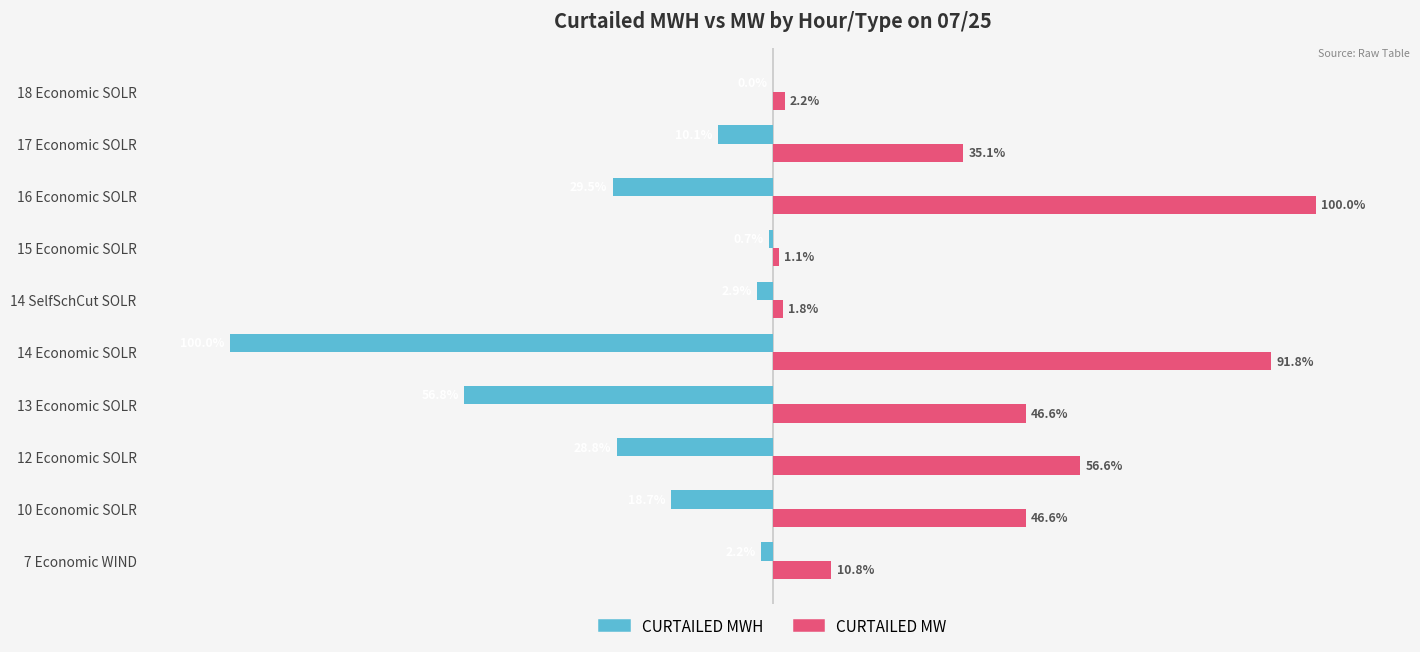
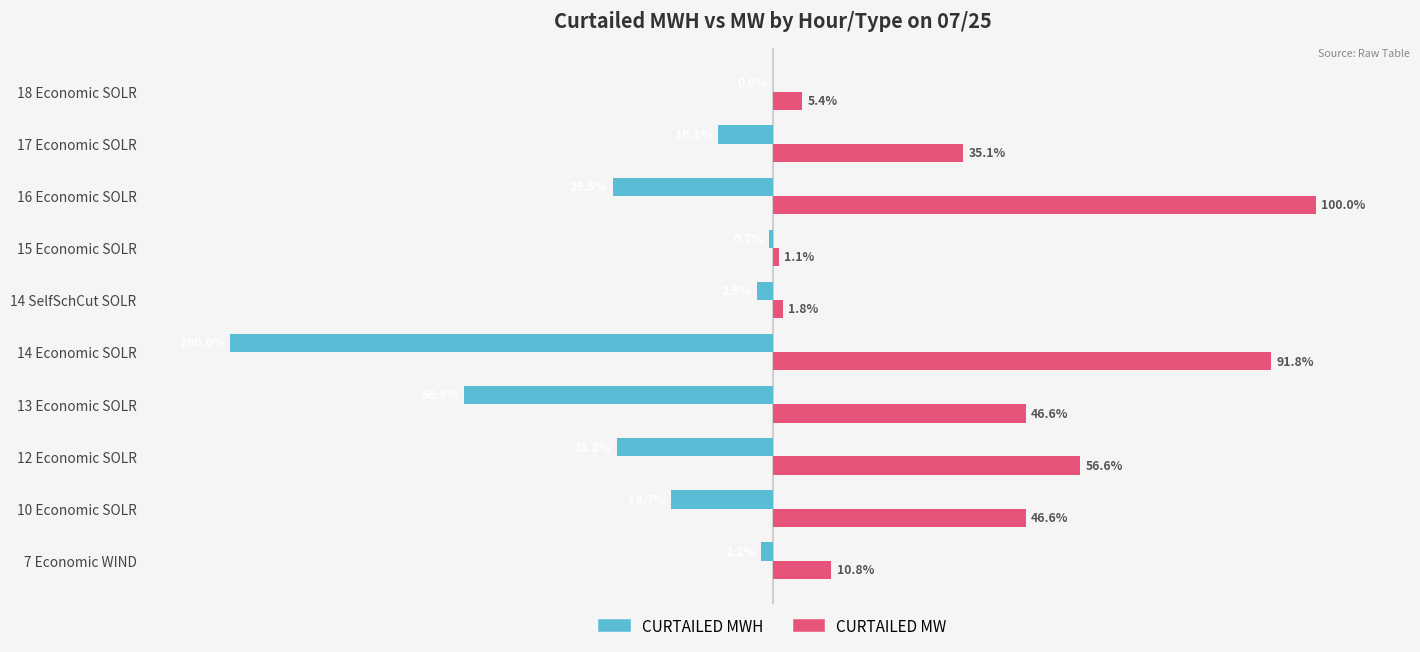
  {
    "CURTAILED MW": {
-     "18 Economic SOLR": "2.2%",
+     "18 Economic SOLR": "5.4%",
      "17 Economic SOLR": "35.1%",
      "16 Economic SOLR": "100.0%",
      "15 Economic SOLR": "1.1%",
      "14 SelfSchCut SOLR": "1.8%",
      "14 Economic SOLR": "91.8%",
      "13 Economic SOLR": "46.6%",
      "12 Economic SOLR": "56.6%",
      "10 Economic SOLR": "46.6%",
      "7 Economic WIND": "10.8%"
    }
  }
